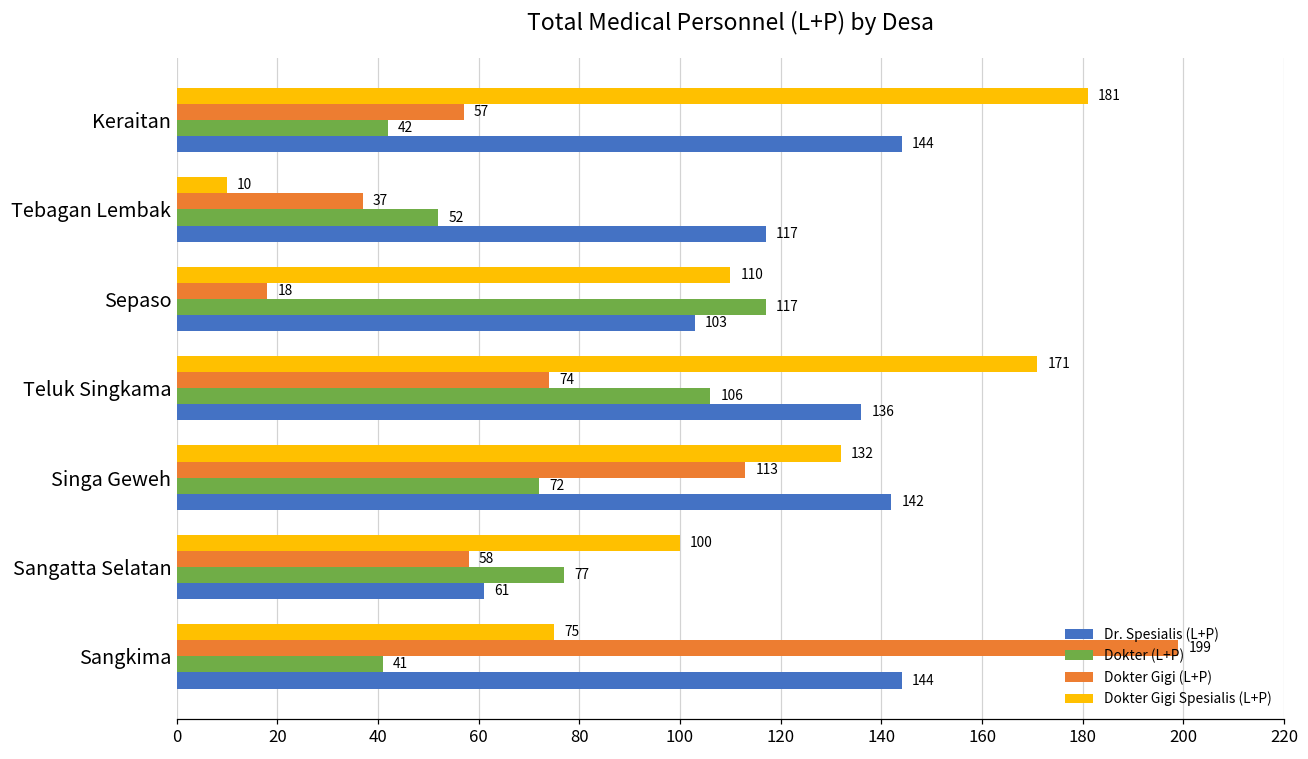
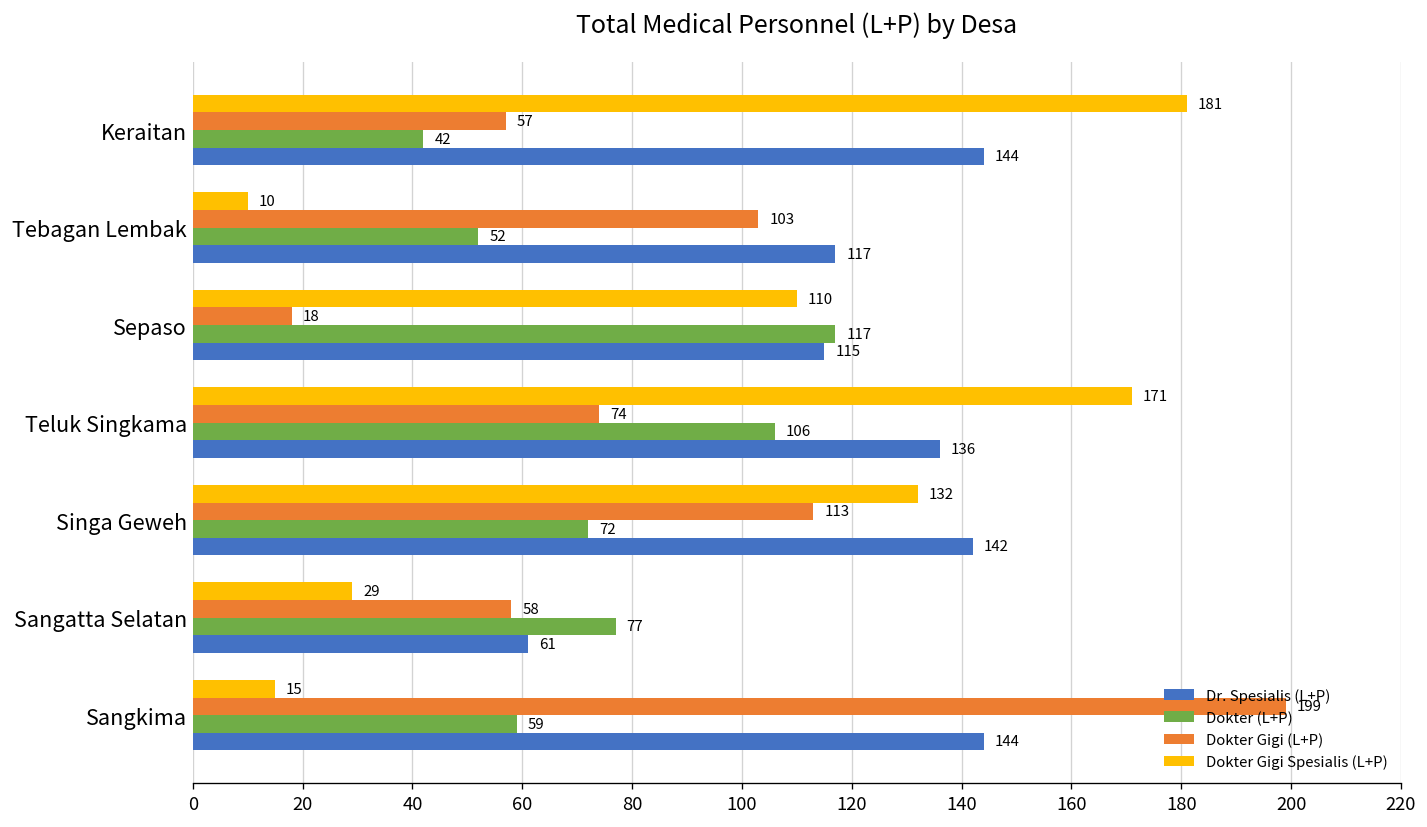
  {
    "Dr. Spesialis (L+P)": {
      "Keraitan": 144,
      "Tebagan Lembak": 117,
-     "Sepaso": 103,
+     "Sepaso": 115,
      "Teluk Singkama": 136,
      "Singa Geweh": 142,
      "Sangatta Selatan": 61,
      "Sangkima": 144
    },
    "Dokter (L+P)": {
      "Keraitan": 42,
      "Tebagan Lembak": 52,
      "Sepaso": 117,
      "Teluk Singkama": 106,
      "Singa Geweh": 72,
      "Sangatta Selatan": 77,
-     "Sangkima": 41
+     "Sangkima": 59
    },
    "Dokter Gigi (L+P)": {
      "Keraitan": 57,
-     "Tebagan Lembak": 37,
+     "Tebagan Lembak": 103,
      "Sepaso": 18,
      "Teluk Singkama": 74,
      "Singa Geweh": 113,
      "Sangatta Selatan": 58,
      "Sangkima": 199
    },
    "Dokter Gigi Spesialis (L+P)": {
      "Keraitan": 181,
      "Tebagan Lembak": 10,
      "Sepaso": 110,
      "Teluk Singkama": 171,
      "Singa Geweh": 132,
-     "Sangatta Selatan": 100,
-     "Sangkima": 75
+     "Sangatta Selatan": 29,
+     "Sangkima": 15
    }
  }
